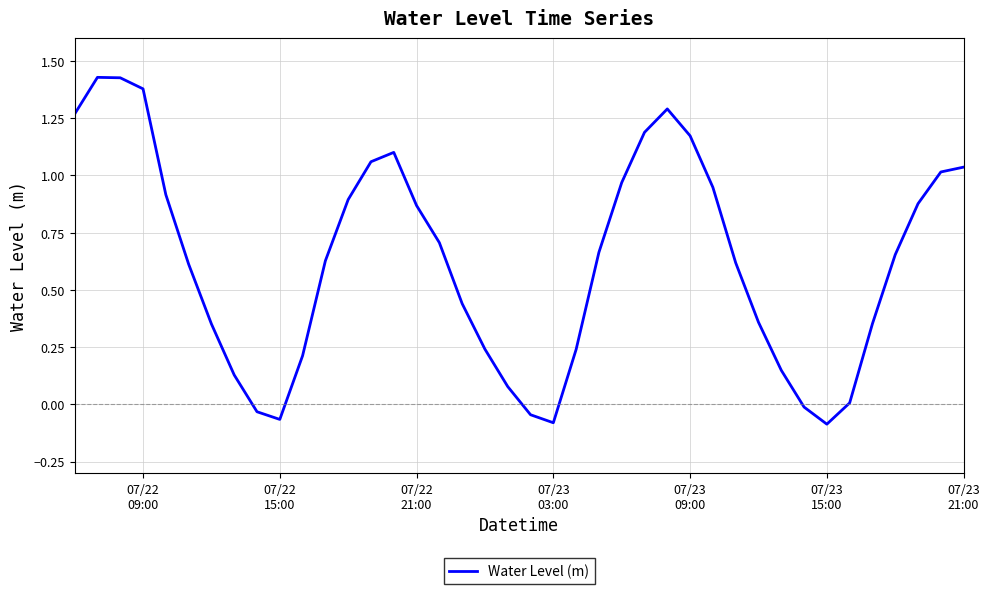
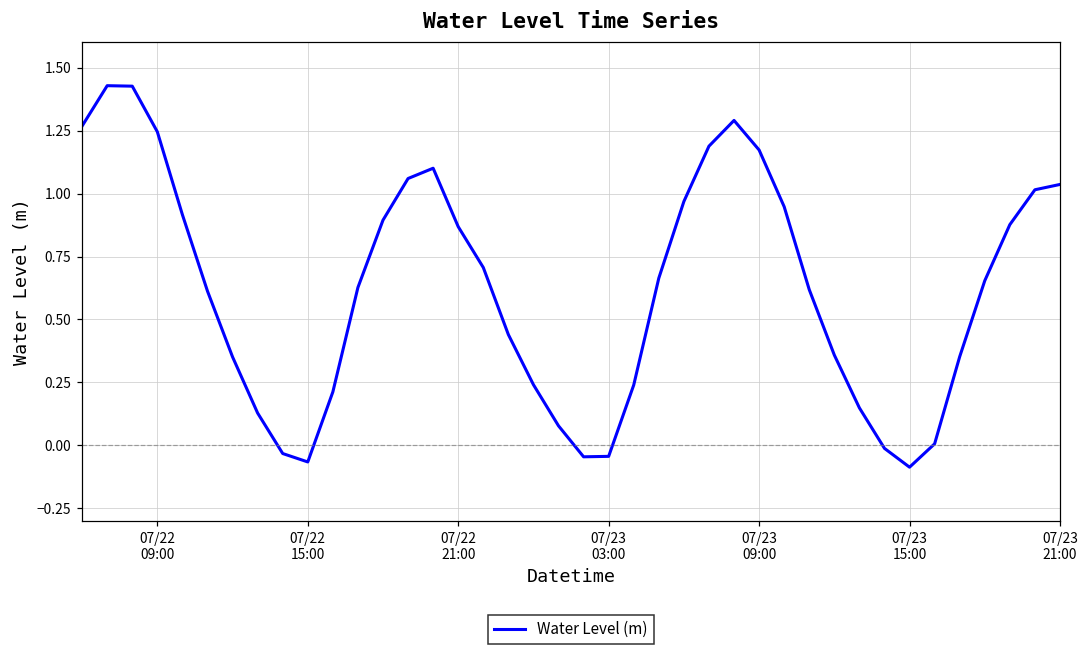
  {
-   "07/22 09:00": 1.38,
+   "07/22 09:00": 1.25,
    "07/22 15:00": -0.07,
    "07/22 21:00": 0.87,
-   "07/23 03:00": -0.08,
+   "07/23 03:00": -0.04,
    "07/23 09:00": 1.17,
    "07/23 15:00": -0.09,
    "07/23 21:00": 1.04
  }
